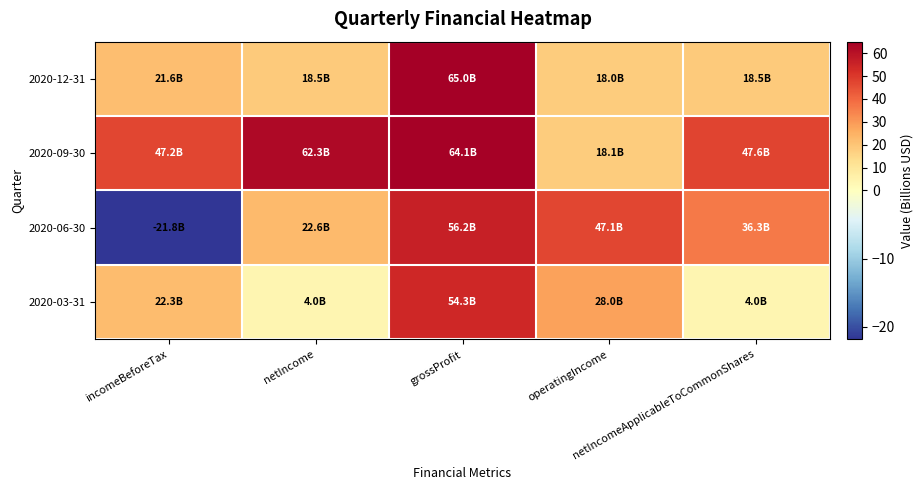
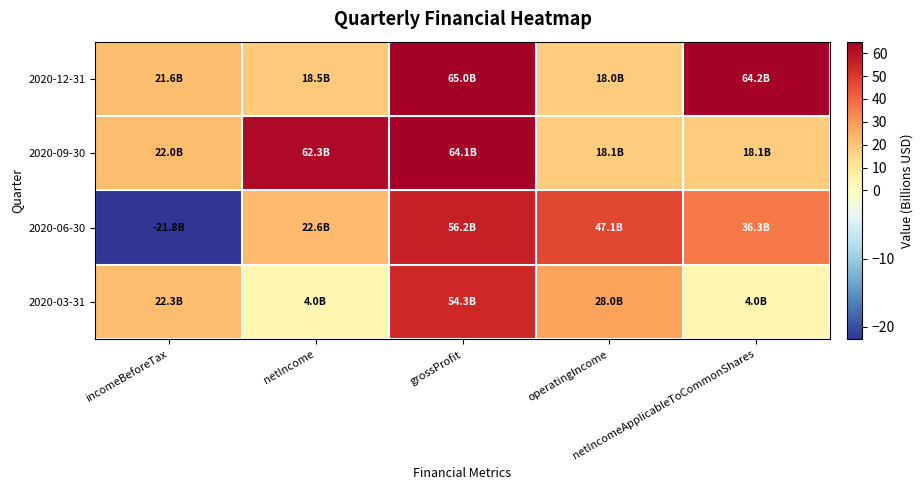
  {
    "2020-12-31": {
      "incomeBeforeTax": "21.6B",
      "netIncome": "18.5B",
      "grossProfit": "65.0B",
      "operatingIncome": "18.0B",
-     "netIncomeApplicableToCommonShares": "18.5B"
+     "netIncomeApplicableToCommonShares": "64.2B"
    },
    "2020-09-30": {
-     "incomeBeforeTax": "47.2B",
+     "incomeBeforeTax": "22.0B",
      "netIncome": "62.3B",
      "grossProfit": "64.1B",
      "operatingIncome": "18.1B",
-     "netIncomeApplicableToCommonShares": "47.6B"
+     "netIncomeApplicableToCommonShares": "18.1B"
    },
    "2020-06-30": {
      "incomeBeforeTax": "-21.8B",
      "netIncome": "22.6B",
      "grossProfit": "56.2B",
      "operatingIncome": "47.1B",
      "netIncomeApplicableToCommonShares": "36.3B"
    },
    "2020-03-31": {
      "incomeBeforeTax": "22.3B",
      "netIncome": "4.0B",
      "grossProfit": "54.3B",
      "operatingIncome": "28.0B",
      "netIncomeApplicableToCommonShares": "4.0B"
    }
  }
